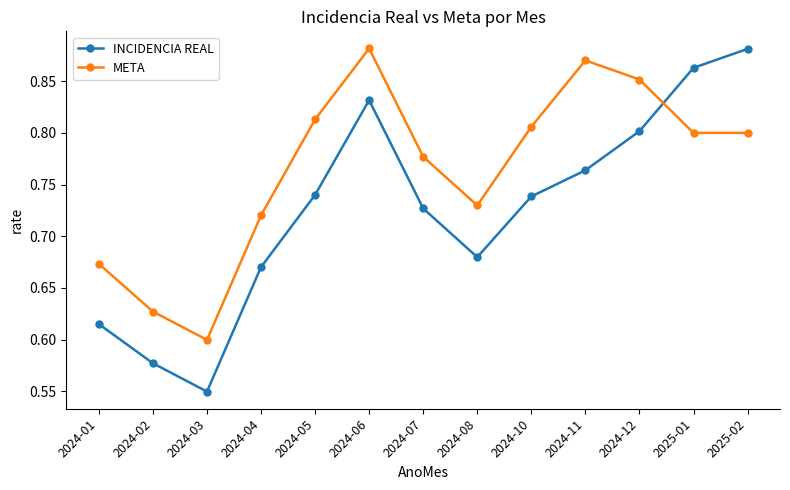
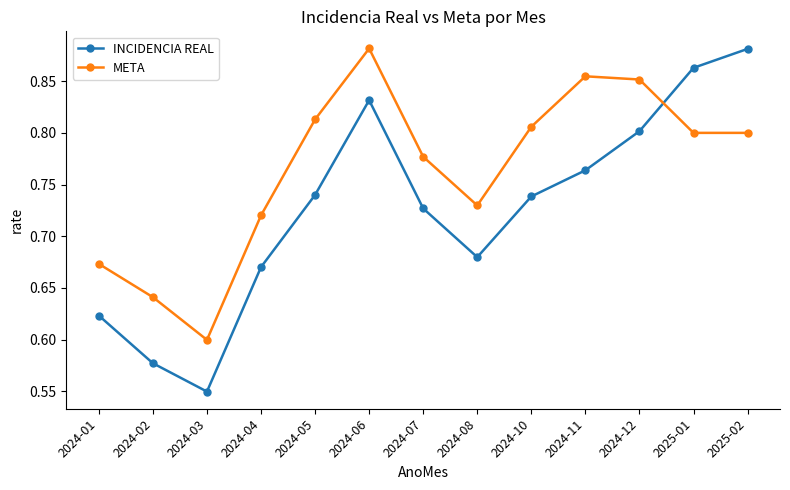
  {
    "INCIDENCIA REAL": {
-     "2024-01": 0.615,
+     "2024-01": 0.623,
      "2024-02": 0.577,
      "2024-03": 0.550,
      "2024-04": 0.670,
      "2024-05": 0.740,
      "2024-06": 0.832,
      "2024-07": 0.727,
      "2024-08": 0.680,
      "2024-10": 0.739,
      "2024-11": 0.764,
      "2024-12": 0.802,
      "2025-01": 0.863,
      "2025-02": 0.881
    },
    "META": {
      "2024-01": 0.673,
-     "2024-02": 0.627,
+     "2024-02": 0.641,
      "2024-03": 0.600,
      "2024-04": 0.720,
      "2024-05": 0.813,
      "2024-06": 0.882,
      "2024-07": 0.777,
      "2024-08": 0.730,
      "2024-10": 0.806,
-     "2024-11": 0.870,
+     "2024-11": 0.855,
      "2024-12": 0.852,
      "2025-01": 0.800,
      "2025-02": 0.800
    }
  }
